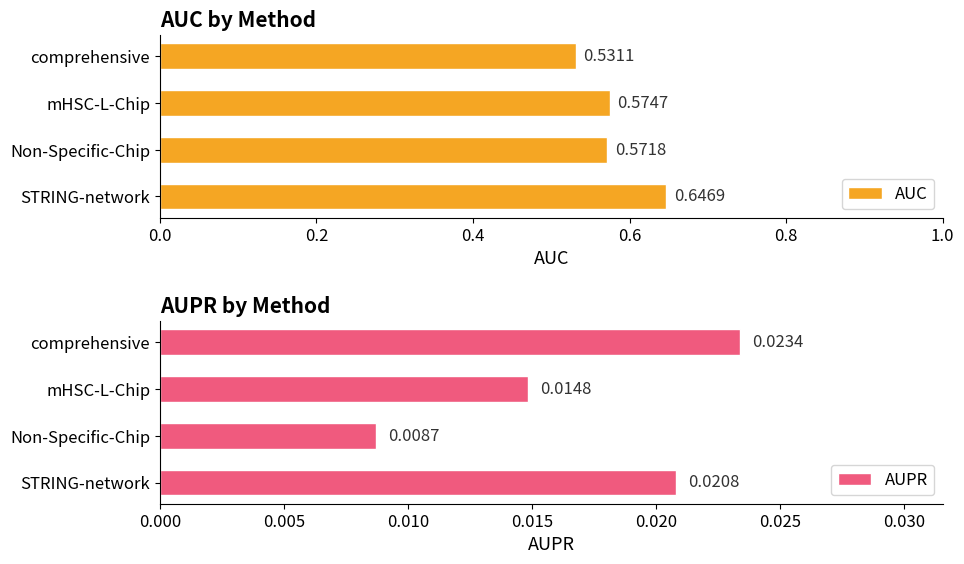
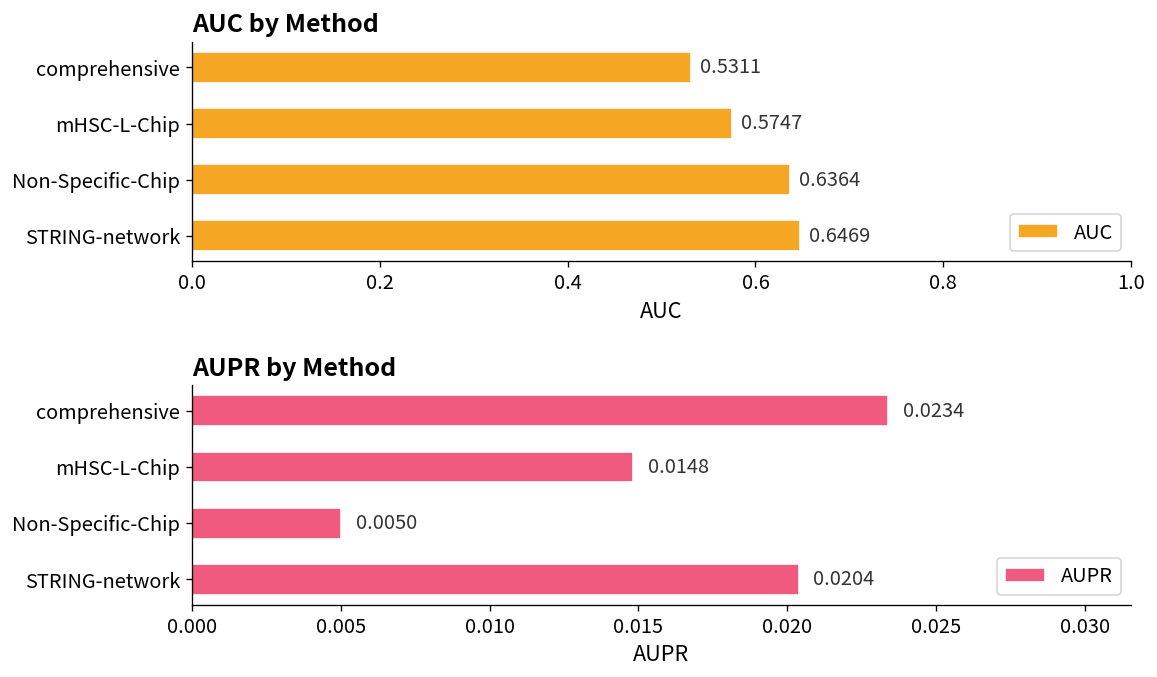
  {
    "AUC by Method": {
      "comprehensive": 0.5311,
      "mHSC-L-Chip": 0.5747,
-     "Non-Specific-Chip": 0.5718,
+     "Non-Specific-Chip": 0.6364,
      "STRING-network": 0.6469
    },
    "AUPR by Method": {
      "comprehensive": 0.0234,
      "mHSC-L-Chip": 0.0148,
-     "Non-Specific-Chip": 0.0087,
-     "STRING-network": 0.0208
+     "Non-Specific-Chip": 0.0050,
+     "STRING-network": 0.0204
    }
  }
